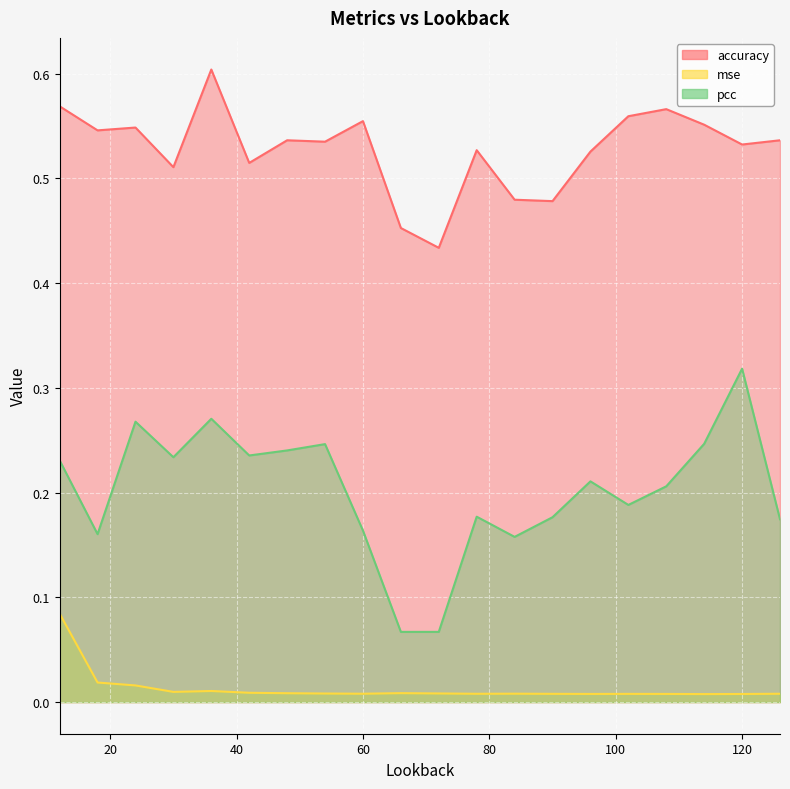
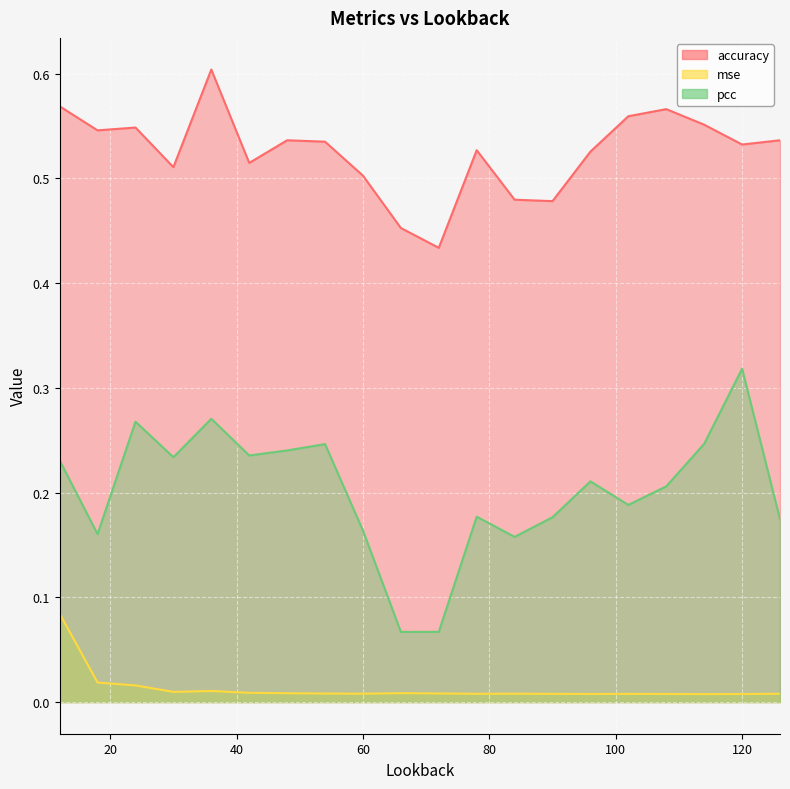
  {
    "accuracy": {
-     "60": 0.555,
+     "60": 0.503,
      "120": 0.532
    },
    "mse": {
      "60": 0.008,
      "120": 0.008
    },
    "pcc": {
      "60": 0.164,
      "120": 0.318
    }
  }
